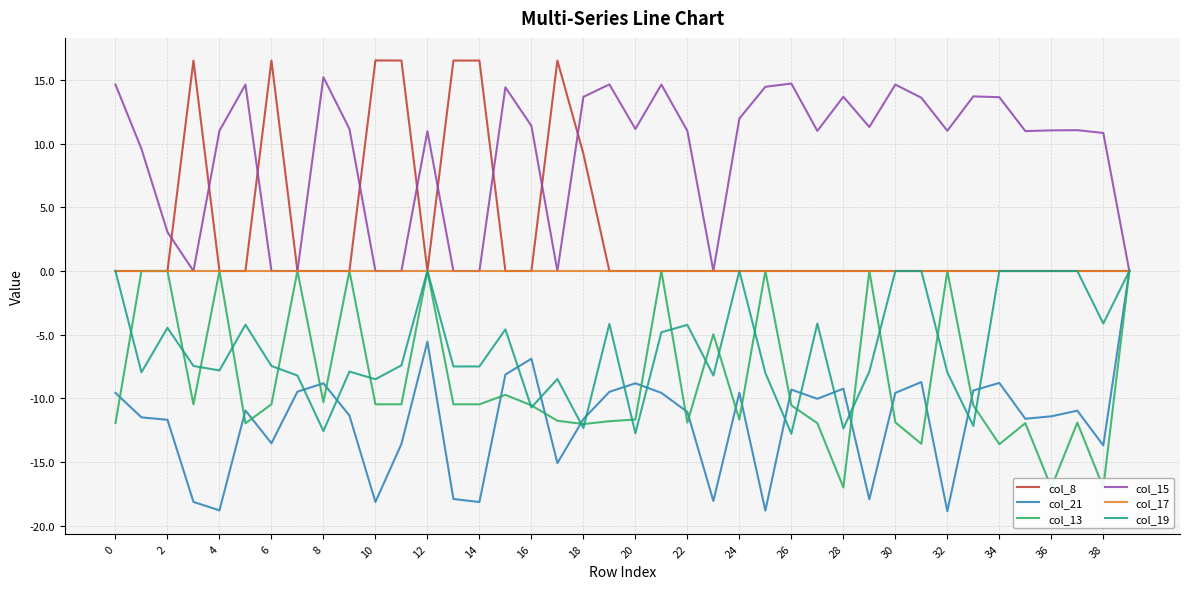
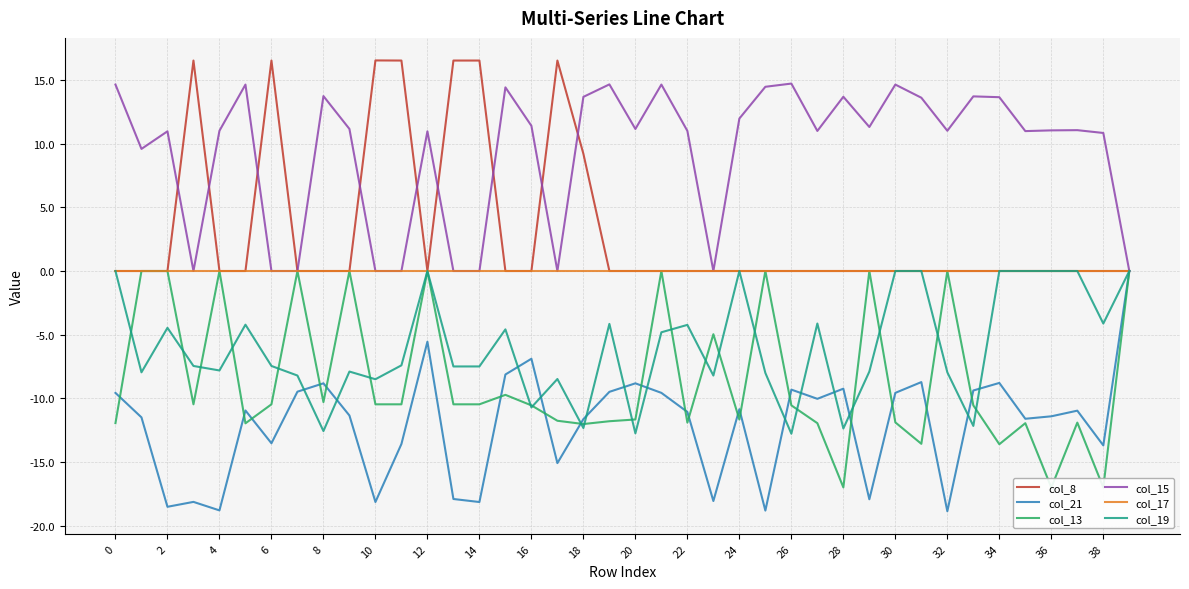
  {
    "col_8": {
      "6": 16.5,
      "10": 16.5,
      "14": 16.5,
      "18": 9.2
    },
    "col_21": {
      "0": -9.6,
-     "2": -11.7,
+     "2": -18.5,
      "4": -18.8,
      "6": -13.5,
      "8": -8.8,
      "10": -18.1,
      "12": -5.5,
      "14": -18.1,
      "16": -6.9,
      "18": -11.6,
      "20": -8.8,
      "22": -11.1,
-     "24": -9.6,
+     "24": -10.8,
      "26": -9.3,
      "28": -9.2,
      "30": -9.6,
      "32": -18.9,
      "34": -8.8,
      "36": -11.4,
      "38": -13.7
    },
    "col_15": {
      "0": 14.6,
-     "2": 3.1,
+     "2": 11.0,
      "4": 11.0,
-     "8": 15.2,
+     "8": 13.7,
      "12": 11.0,
      "16": 11.4,
      "18": 13.7,
      "20": 11.1,
      "22": 11.0,
      "24": 12.0,
      "26": 14.7,
      "28": 13.7,
      "30": 14.6,
      "32": 11.0,
      "34": 13.6,
      "36": 11.0,
      "38": 10.8
    },
    "col_17": {
      "18": 0.0
    }
  }
